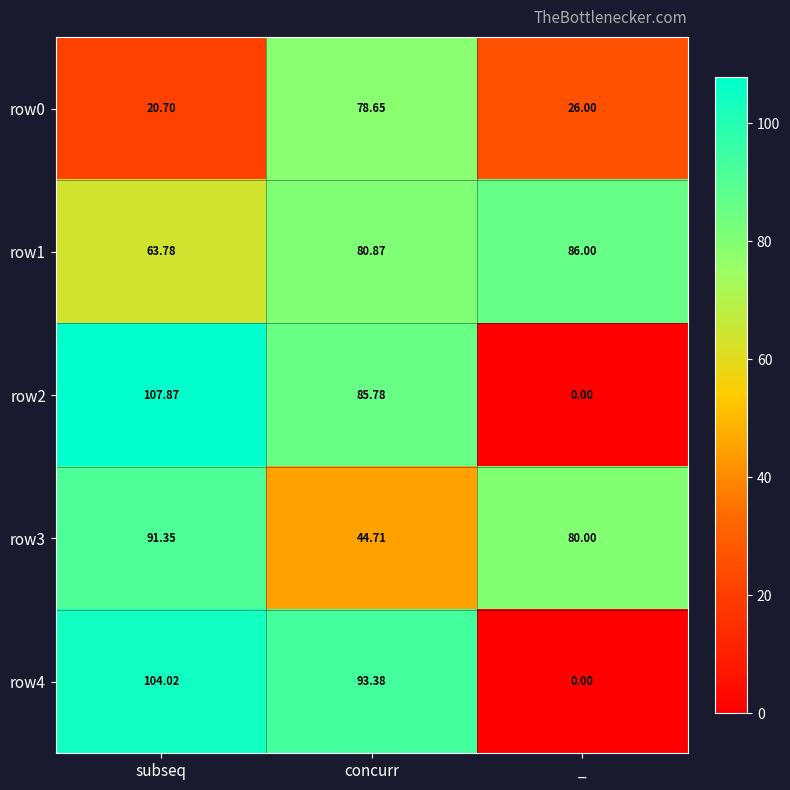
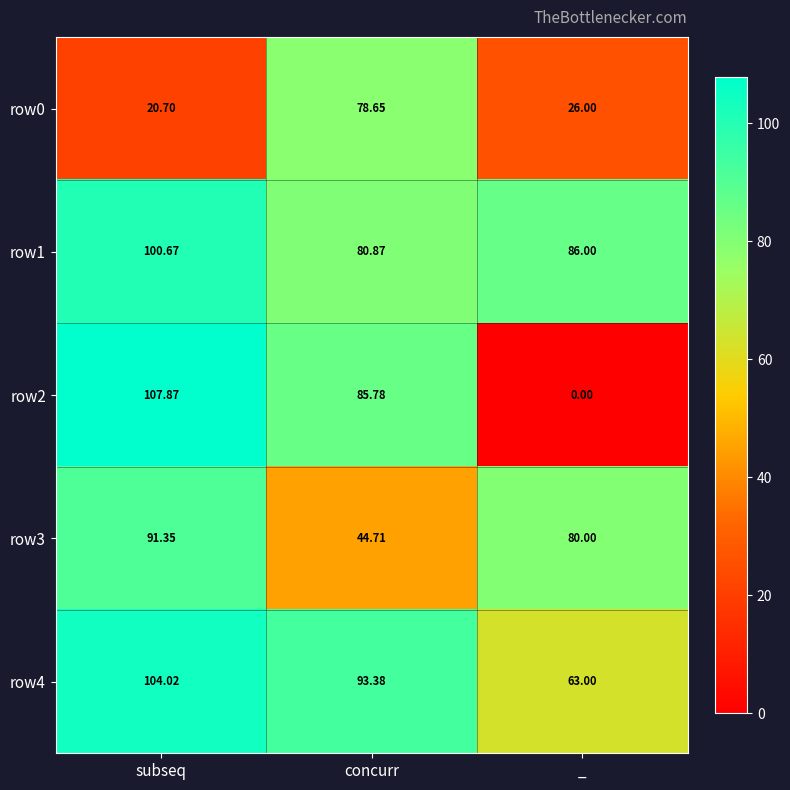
  {
    "row0": {
      "subseq": 20.70,
      "concurr": 78.65,
      "_": 26.00
    },
    "row1": {
-     "subseq": 63.78,
+     "subseq": 100.67,
      "concurr": 80.87,
      "_": 86.00
    },
    "row2": {
      "subseq": 107.87,
      "concurr": 85.78,
      "_": 0.00
    },
    "row3": {
      "subseq": 91.35,
      "concurr": 44.71,
      "_": 80.00
    },
    "row4": {
      "subseq": 104.02,
      "concurr": 93.38,
-     "_": 0.00
+     "_": 63.00
    }
  }
